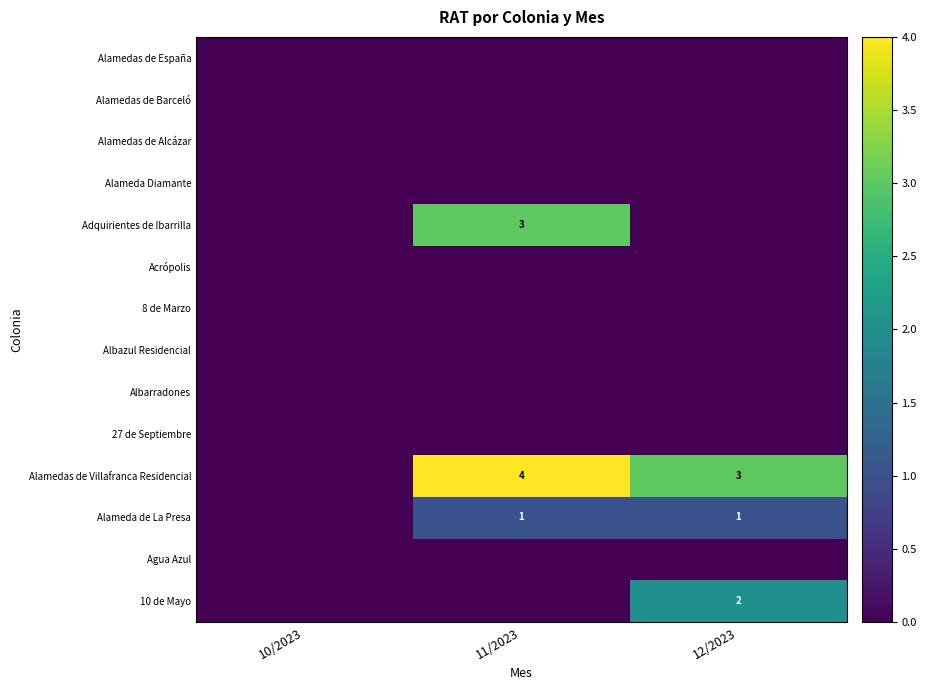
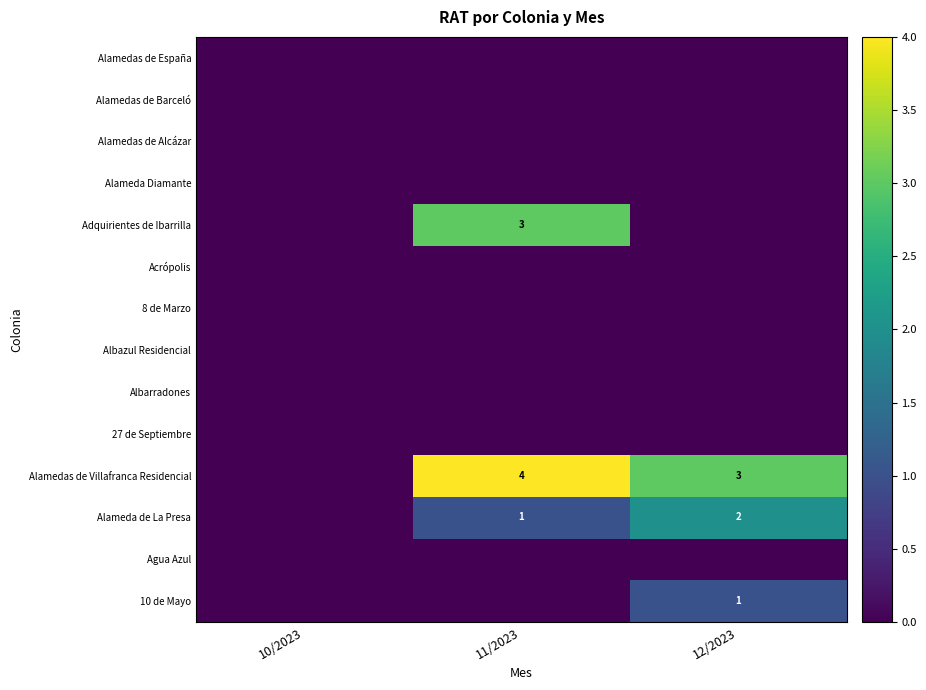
  {
    "Adquirientes de Ibarrilla": {
      "11/2023": 3
    },
    "Alamedas de Villafranca Residencial": {
      "11/2023": 4,
      "12/2023": 3
    },
    "Alameda de La Presa": {
      "11/2023": 1,
-     "12/2023": 1
+     "12/2023": 2
    },
    "10 de Mayo": {
-     "12/2023": 2
+     "12/2023": 1
    }
  }
